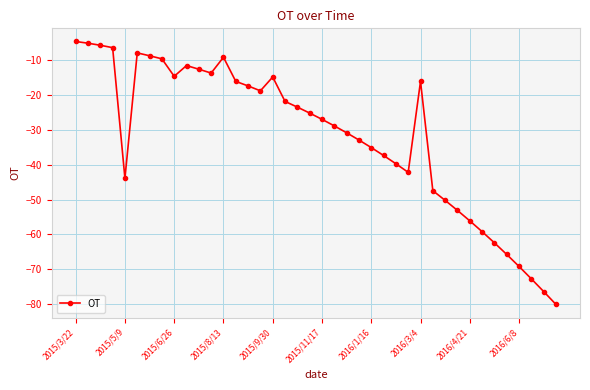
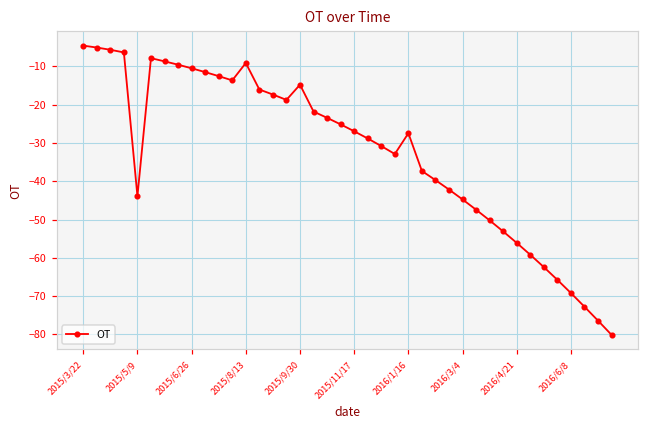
  {
    "2015/3/22": -5,
    "2015/5/9": -44,
-   "2015/6/26": -15,
+   "2015/6/26": -10,
    "2015/8/13": -9,
    "2015/9/30": -15,
    "2015/11/17": -27,
-   "2016/1/16": -35,
-   "2016/3/4": -16,
+   "2016/1/16": -27,
+   "2016/3/4": -45,
    "2016/4/21": -56,
    "2016/6/8": -69
  }
